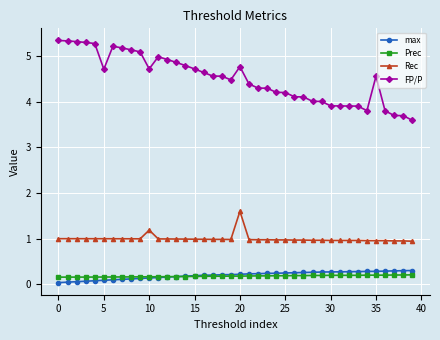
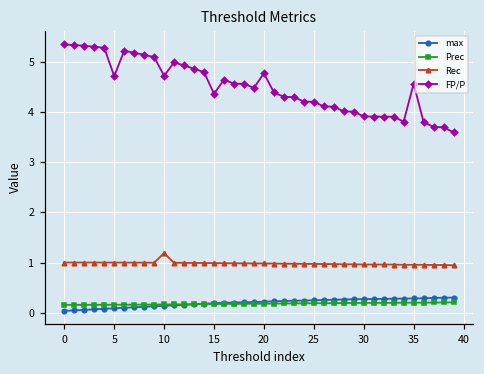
  {
    "max": {
      "0": 0.0,
      "5": 0.1,
      "25": 0.2,
      "30": 0.3,
      "35": 0.3
    },
    "Prec": {
      "0": 0.2,
      "5": 0.2,
      "25": 0.2,
      "30": 0.2,
      "35": 0.2
    },
    "Rec": {
      "0": 1.0,
      "5": 1.0,
      "10": 1.2,
      "15": 1.0,
-     "20": 1.6,
+     "20": 1.0,
      "25": 1.0,
      "30": 1.0,
      "35": 1.0
    },
    "FP/P": {
      "0": 5.3,
      "5": 4.7,
      "10": 4.7,
-     "15": 4.7,
+     "15": 4.4,
      "20": 4.8,
      "25": 4.2,
      "30": 3.9,
      "35": 4.6
    }
  }
